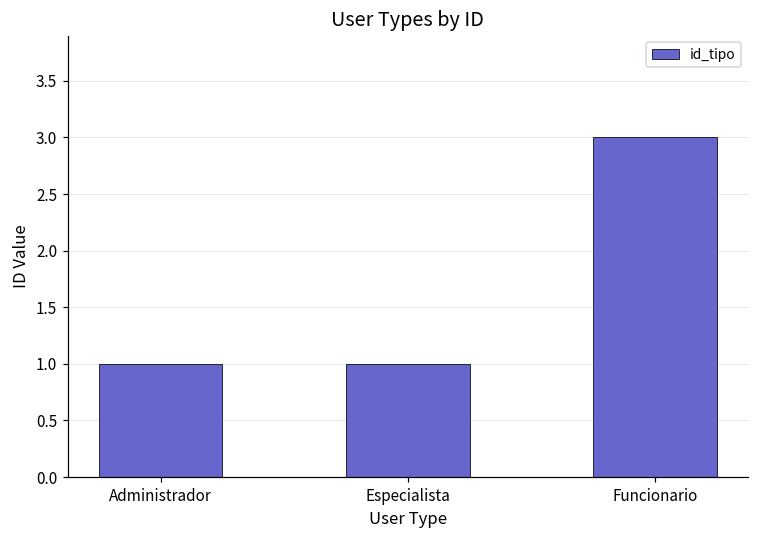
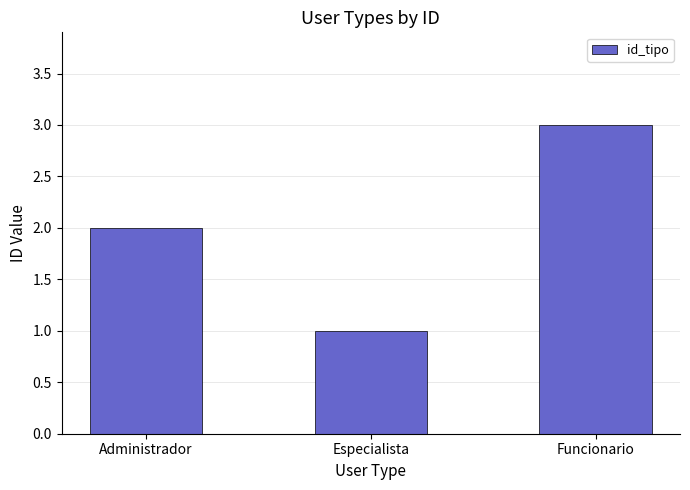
  {
-   "Administrador": 1,
+   "Administrador": 2,
    "Especialista": 1,
    "Funcionario": 3
  }
